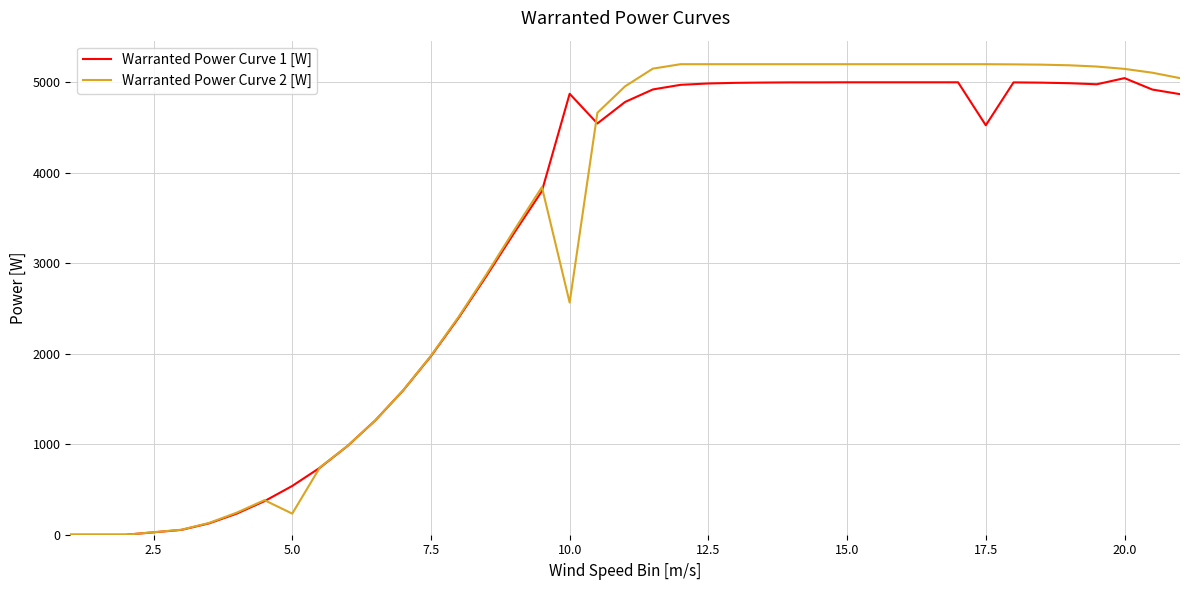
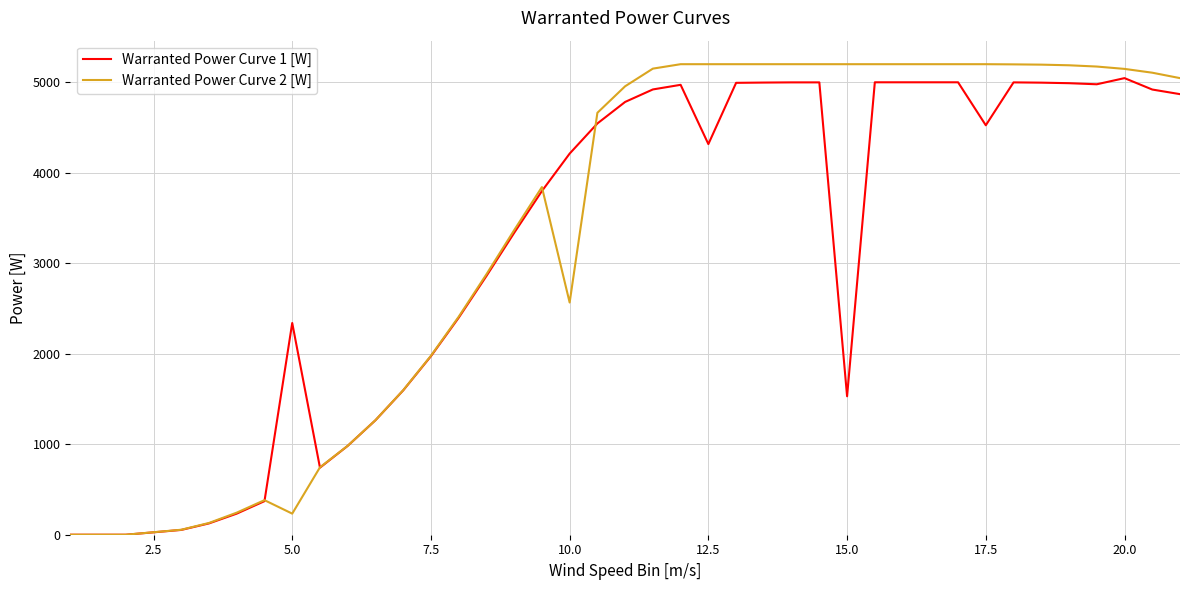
  {
    "Warranted Power Curve 1 [W]": {
-     "5.0": 500,
-     "10.0": 4900,
-     "12.5": 5000,
-     "15.0": 5000,
+     "5.0": 2300,
+     "10.0": 4200,
+     "12.5": 4300,
+     "15.0": 1500,
      "17.5": 4500,
      "20.0": 5000
    },
    "Warranted Power Curve 2 [W]": {
      "5.0": 200,
      "10.0": 2600,
      "12.5": 5200,
      "15.0": 5200,
      "17.5": 5200,
      "20.0": 5100
    }
  }
